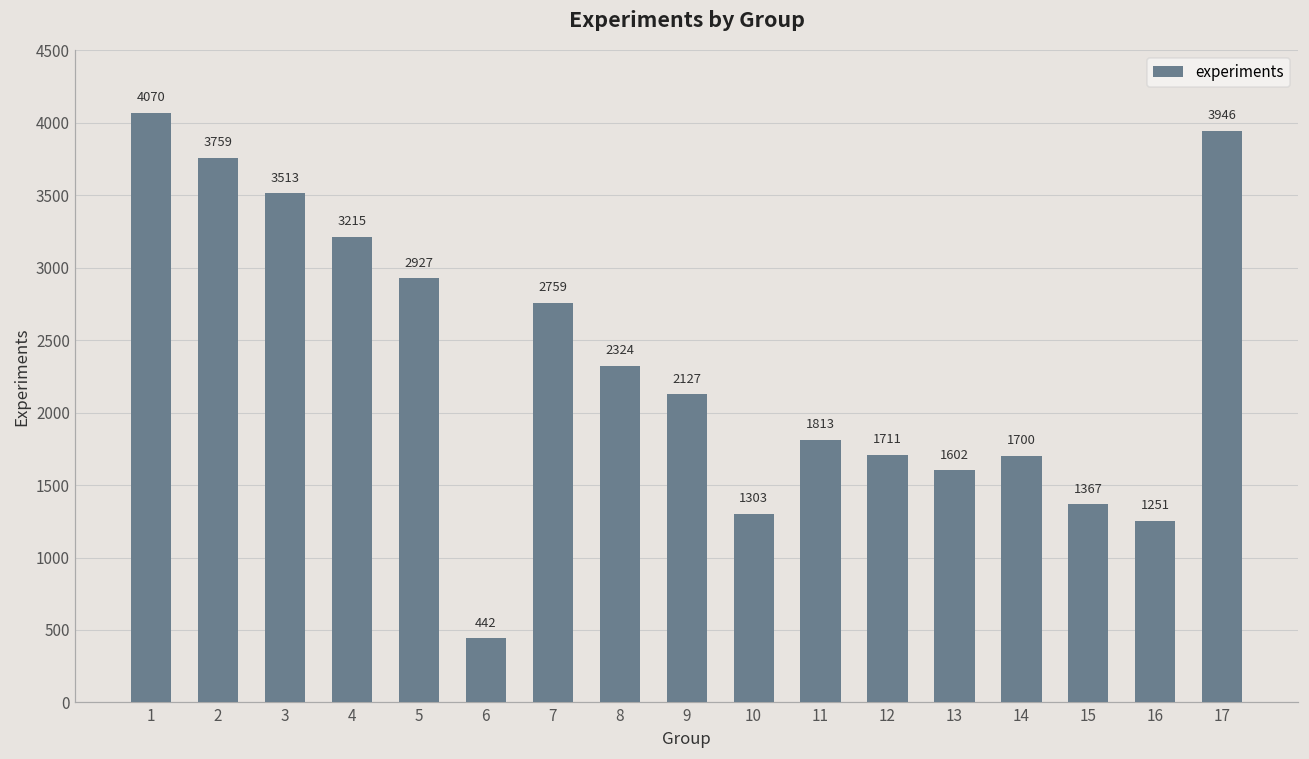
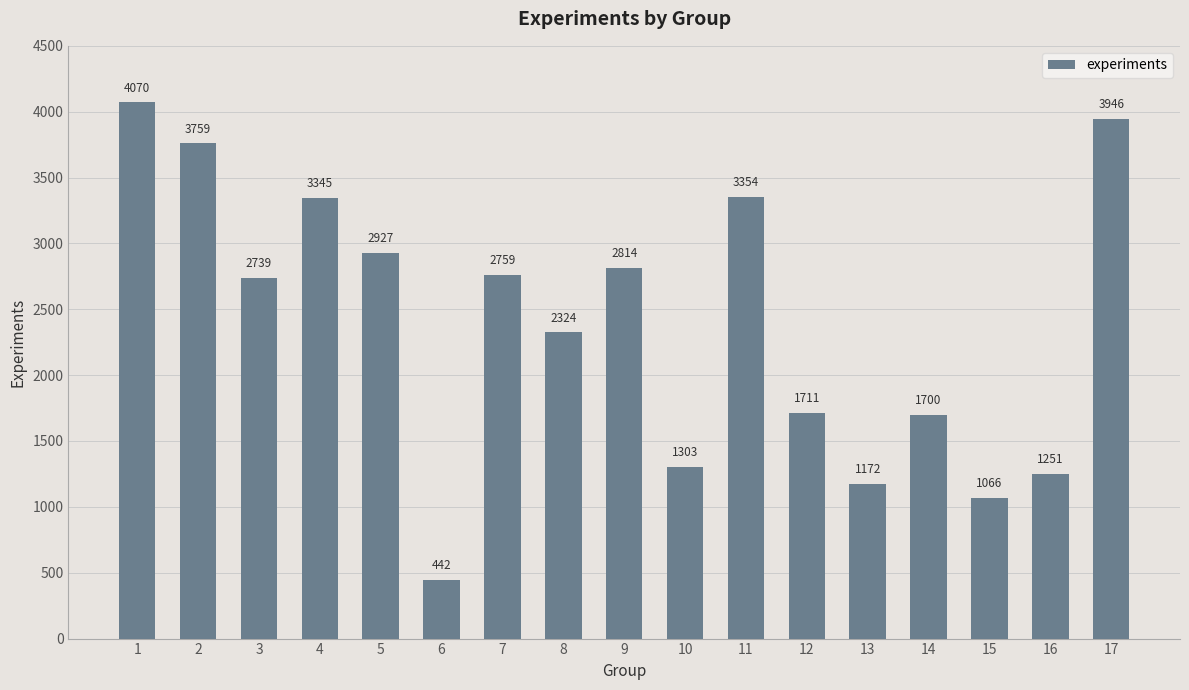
  {
    "1": 4070,
    "2": 3759,
-   "3": 3513,
-   "4": 3215,
+   "3": 2739,
+   "4": 3345,
    "5": 2927,
    "6": 442,
    "7": 2759,
    "8": 2324,
-   "9": 2127,
+   "9": 2814,
    "10": 1303,
-   "11": 1813,
+   "11": 3354,
    "12": 1711,
-   "13": 1602,
+   "13": 1172,
    "14": 1700,
-   "15": 1367,
+   "15": 1066,
    "16": 1251,
    "17": 3946
  }
